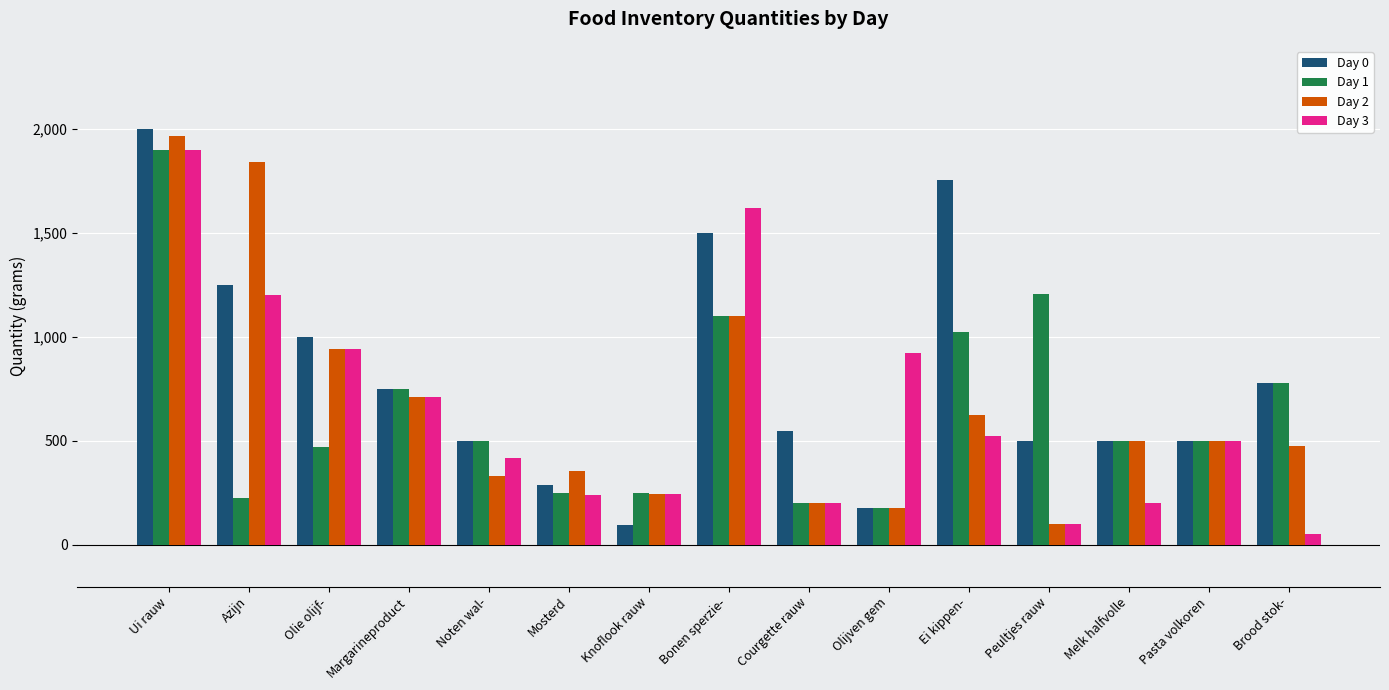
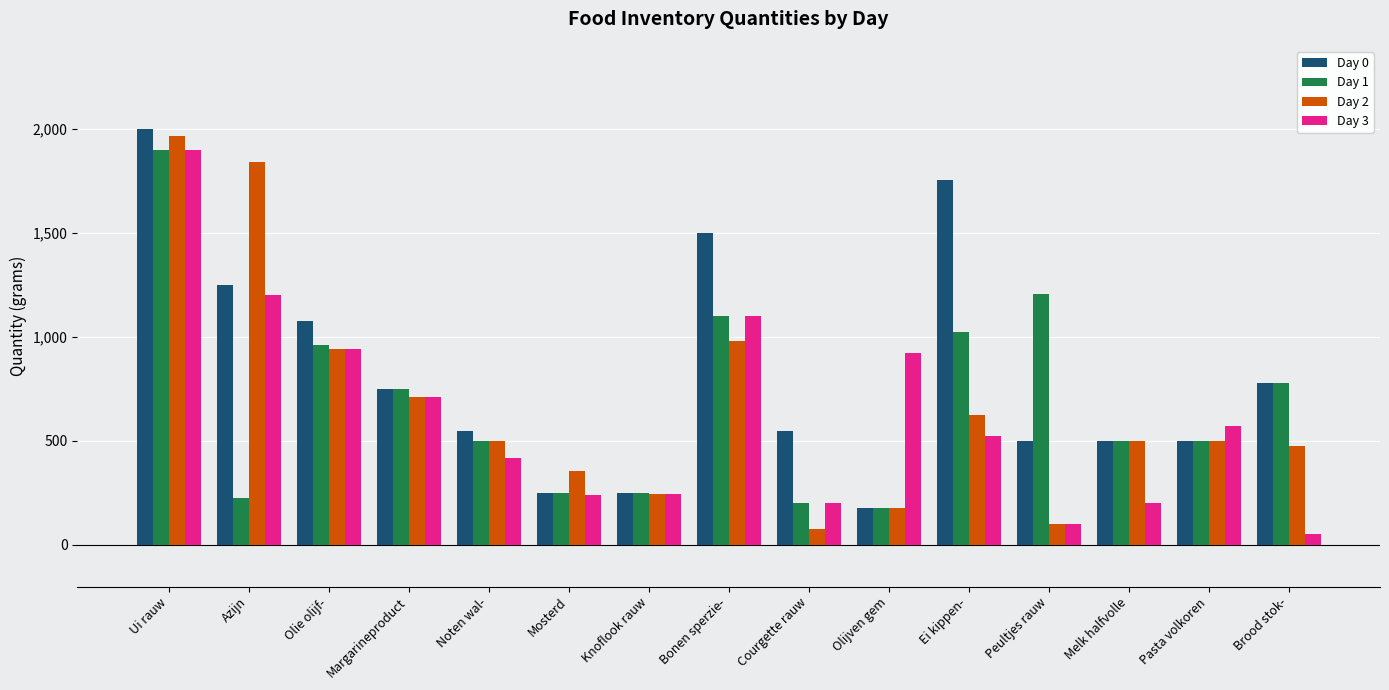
  {
    "Day 0": {
      "Ui rauw": "2,000",
      "Azijn": "1,250",
-     "Olie olijf-": "1,000",
+     "Olie olijf-": "1,080",
      "Margarineproduct": "750",
-     "Noten wal-": "500",
-     "Mosterd": "290",
-     "Knoflook rauw": "90",
+     "Noten wal-": "550",
+     "Mosterd": "250",
+     "Knoflook rauw": "250",
      "Bonen sperzie-": "1,500",
      "Courgette rauw": "550",
      "Olijven gem": "180",
      "Ei kippen-": "1,760",
      "Peultjes rauw": "500",
      "Melk halfvolle": "500",
      "Pasta volkoren": "500",
      "Brood stok-": "780"
    },
    "Day 1": {
      "Ui rauw": "1,900",
      "Azijn": "230",
-     "Olie olijf-": "470",
+     "Olie olijf-": "960",
      "Margarineproduct": "750",
      "Noten wal-": "500",
      "Mosterd": "250",
      "Knoflook rauw": "250",
      "Bonen sperzie-": "1,100",
      "Courgette rauw": "200",
      "Olijven gem": "180",
      "Ei kippen-": "1,030",
      "Peultjes rauw": "1,210",
      "Melk halfvolle": "500",
      "Pasta volkoren": "500",
      "Brood stok-": "780"
    },
    "Day 2": {
      "Ui rauw": "1,970",
      "Azijn": "1,840",
      "Olie olijf-": "940",
      "Margarineproduct": "710",
-     "Noten wal-": "330",
+     "Noten wal-": "500",
      "Mosterd": "360",
      "Knoflook rauw": "250",
-     "Bonen sperzie-": "1,100",
-     "Courgette rauw": "200",
+     "Bonen sperzie-": "980",
+     "Courgette rauw": "80",
      "Olijven gem": "180",
      "Ei kippen-": "630",
      "Peultjes rauw": "100",
      "Melk halfvolle": "500",
      "Pasta volkoren": "500",
      "Brood stok-": "480"
    },
    "Day 3": {
      "Ui rauw": "1,900",
      "Azijn": "1,200",
      "Olie olijf-": "940",
      "Margarineproduct": "710",
      "Noten wal-": "420",
      "Mosterd": "240",
      "Knoflook rauw": "250",
-     "Bonen sperzie-": "1,620",
+     "Bonen sperzie-": "1,100",
      "Courgette rauw": "200",
      "Olijven gem": "920",
      "Ei kippen-": "530",
      "Peultjes rauw": "100",
      "Melk halfvolle": "200",
-     "Pasta volkoren": "500",
+     "Pasta volkoren": "570",
      "Brood stok-": "50"
    }
  }
